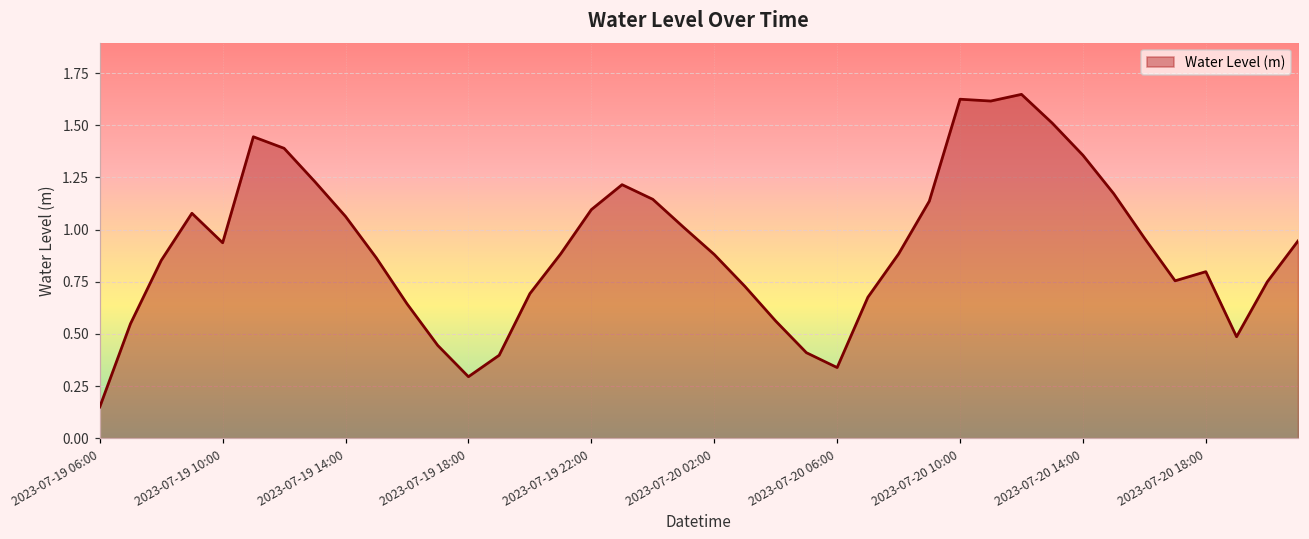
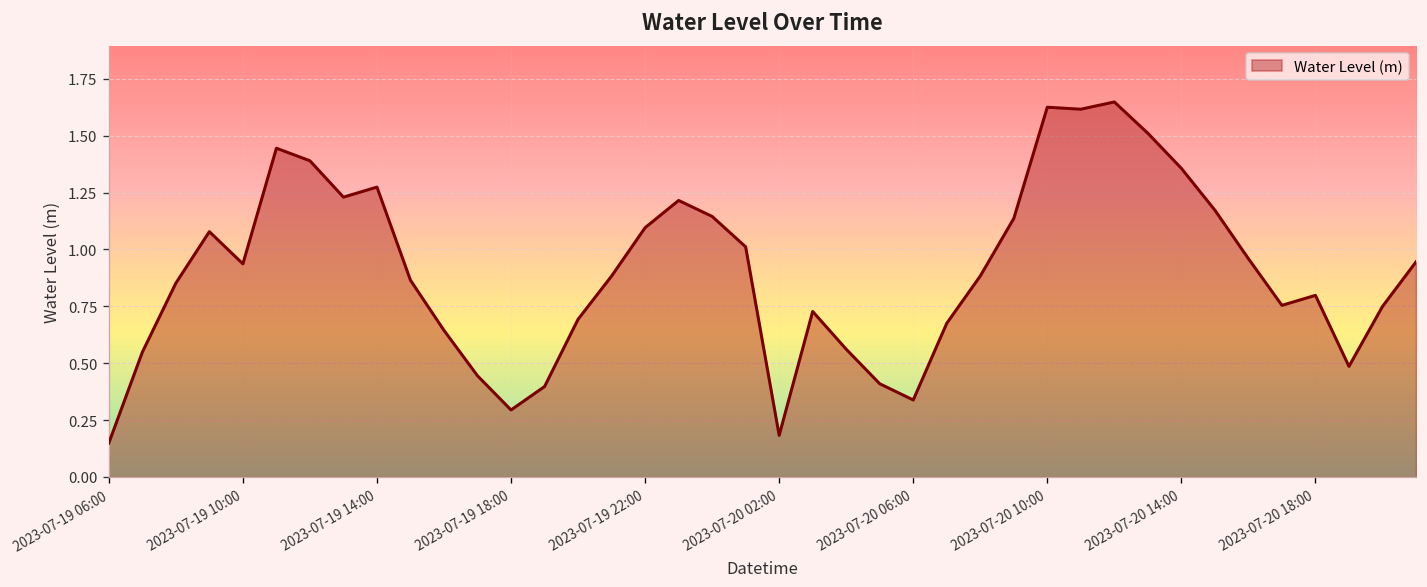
  {
    "2023-07-19 06:00": 0.15,
    "2023-07-19 10:00": 0.94,
-   "2023-07-19 14:00": 1.06,
+   "2023-07-19 14:00": 1.27,
    "2023-07-19 18:00": 0.29,
    "2023-07-19 22:00": 1.10,
-   "2023-07-20 02:00": 0.88,
+   "2023-07-20 02:00": 0.18,
    "2023-07-20 06:00": 0.34,
    "2023-07-20 10:00": 1.63,
    "2023-07-20 14:00": 1.36,
    "2023-07-20 18:00": 0.80
  }
